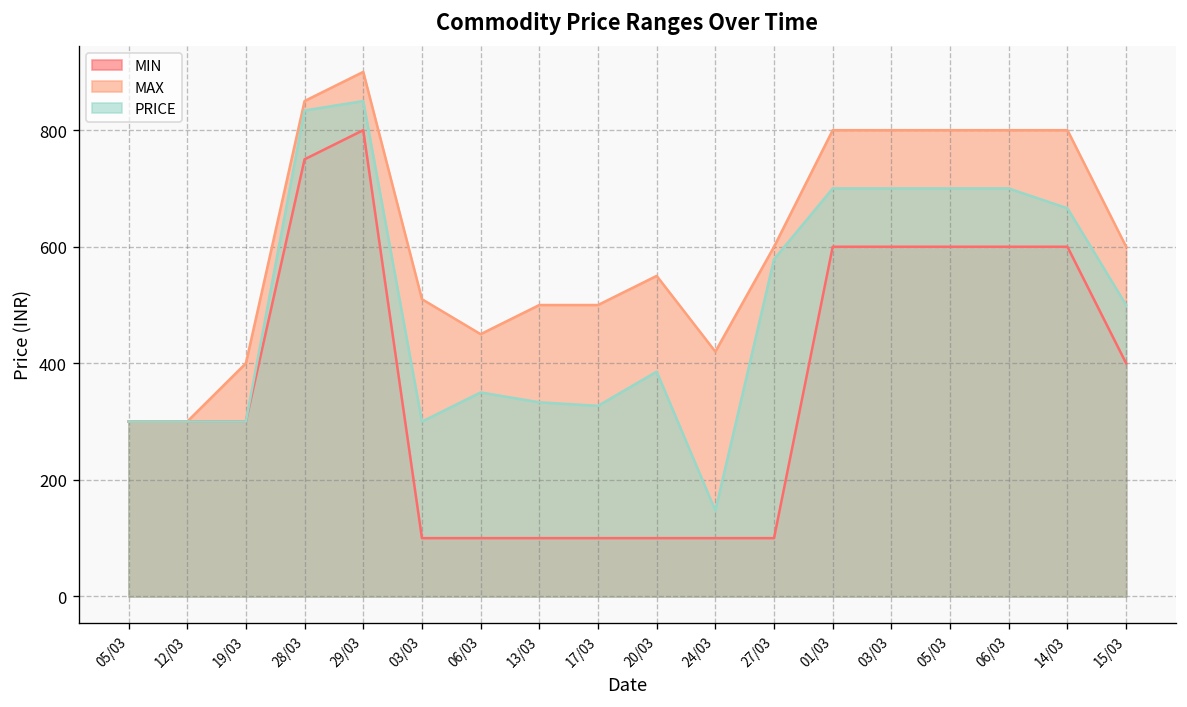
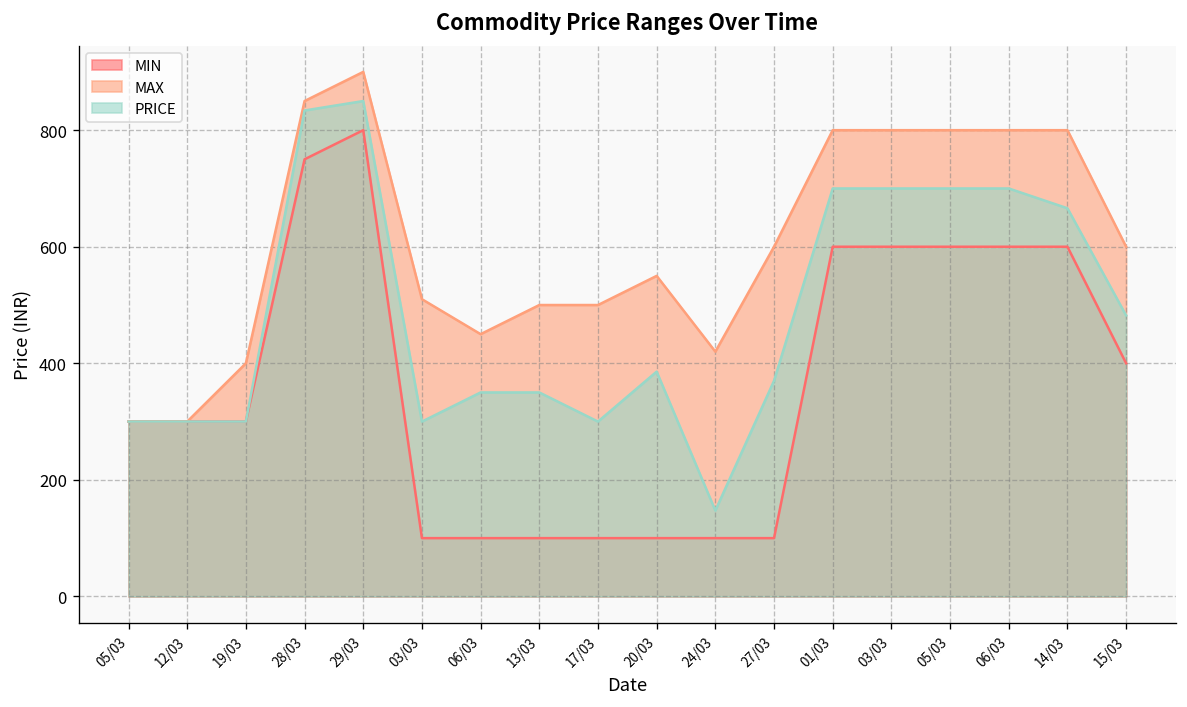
  {
    "PRICE": {
      "28/03": 830,
      "29/03": 850,
-     "13/03": 330,
-     "17/03": 330,
+     "13/03": 350,
+     "17/03": 300,
      "20/03": 390,
      "24/03": 150,
-     "27/03": 580,
+     "27/03": 370,
      "01/03": 700,
      "14/03": 670,
-     "15/03": 500
+     "15/03": 480
    }
  }
